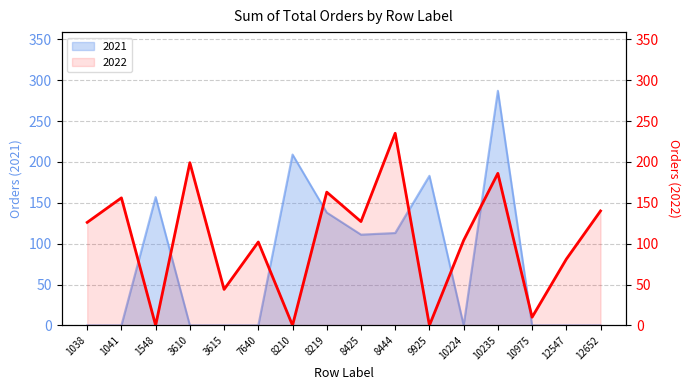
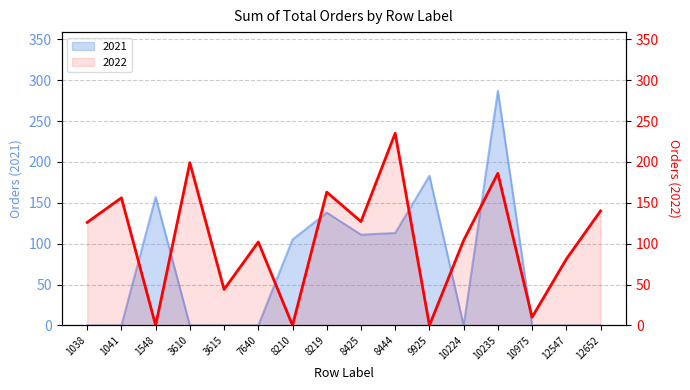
  {
    "2021": {
      "1038": 0,
      "1041": 0,
      "1548": 160,
      "3610": 0,
      "3615": 0,
      "7640": 0,
-     "8210": 210,
+     "8210": 110,
      "8219": 140,
      "8425": 110,
      "8444": 110,
      "9925": 180,
      "10224": 0,
      "10235": 290,
      "10975": 0,
      "12547": 0,
      "12652": 0
    },
    "2022": {
      "1038": 130,
      "1041": 160,
      "1548": 0,
      "3610": 200,
      "3615": 40,
      "7640": 100,
      "8210": 0,
      "8219": 160,
      "8425": 130,
      "8444": 240,
      "9925": 0,
      "10224": 100,
      "10235": 190,
      "10975": 10,
      "12547": 80,
      "12652": 140
    }
  }
